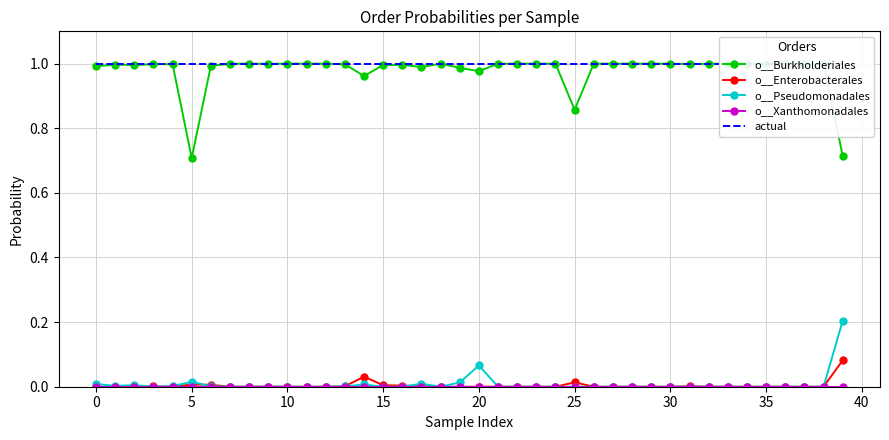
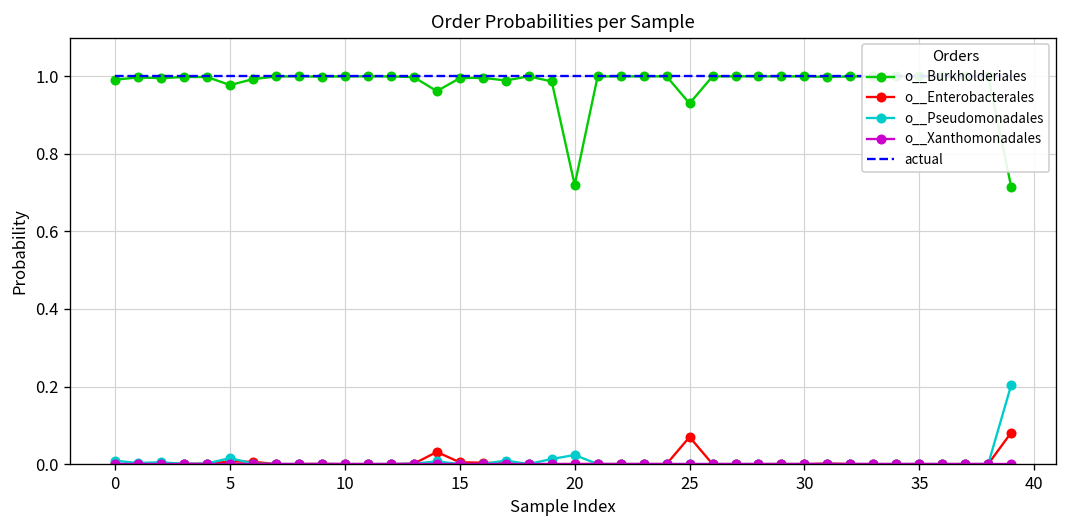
  {
    "o__Burkholderiales": {
      "0": 0.99,
-     "5": 0.71,
-     "20": 0.98,
-     "25": 0.86
+     "5": 0.98,
+     "20": 0.72,
+     "25": 0.93
    },
    "o__Enterobacterales": {
-     "25": 0.01
+     "25": 0.07
    },
    "o__Pseudomonadales": {
      "0": 0.01,
      "5": 0.02,
-     "20": 0.07
+     "20": 0.02
    },
    "actual": {
      "0": 1.00,
      "5": 1.00,
      "20": 1.00,
      "25": 1.00
    }
  }
